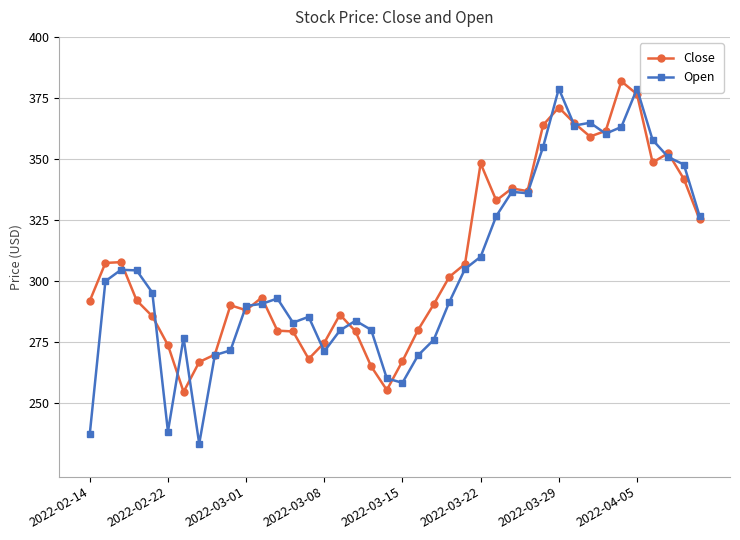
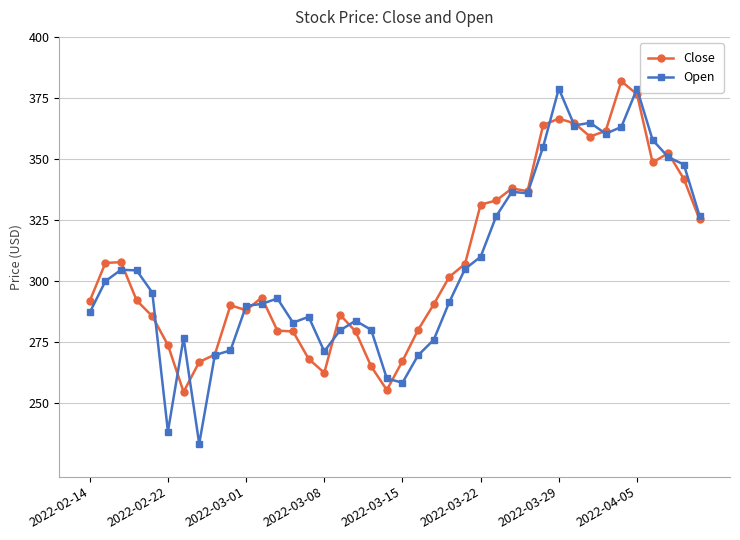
  {
    "Close": {
      "2022-02-14": 292,
      "2022-02-22": 274,
      "2022-03-01": 288,
-     "2022-03-08": 275,
+     "2022-03-08": 263,
      "2022-03-15": 267,
-     "2022-03-22": 348,
-     "2022-03-29": 371,
+     "2022-03-22": 331,
+     "2022-03-29": 367,
      "2022-04-05": 377
    },
    "Open": {
-     "2022-02-14": 237,
+     "2022-02-14": 287,
      "2022-02-22": 238,
      "2022-03-01": 290,
      "2022-03-08": 271,
      "2022-03-15": 258,
      "2022-03-22": 310,
      "2022-03-29": 379,
      "2022-04-05": 379
    }
  }
